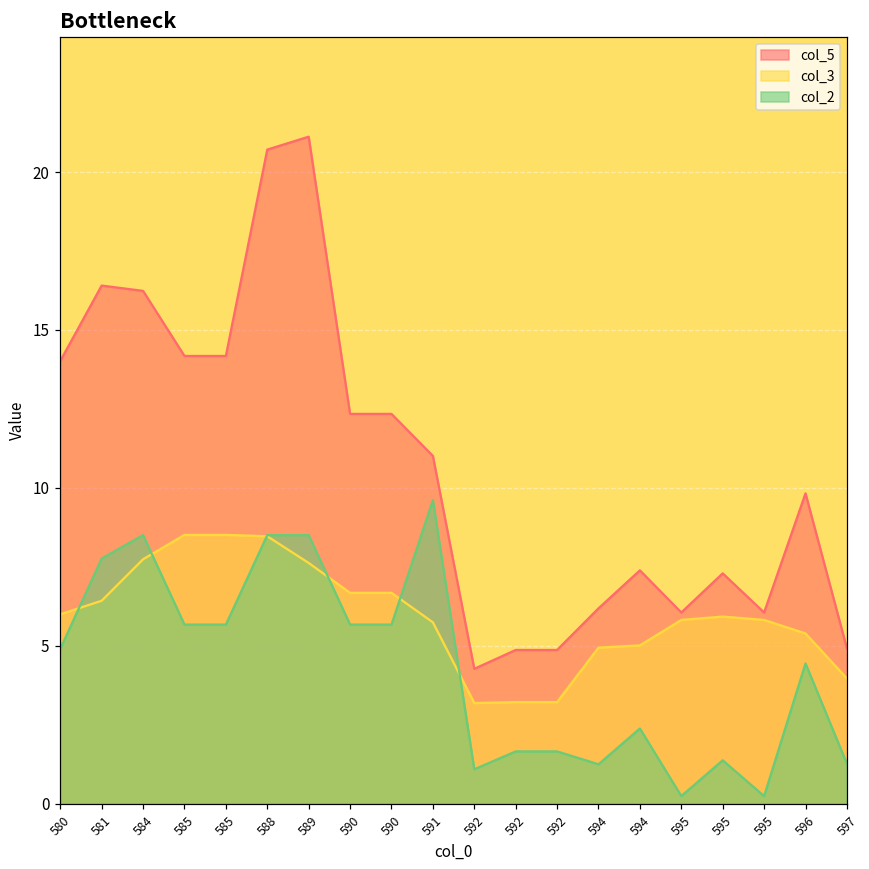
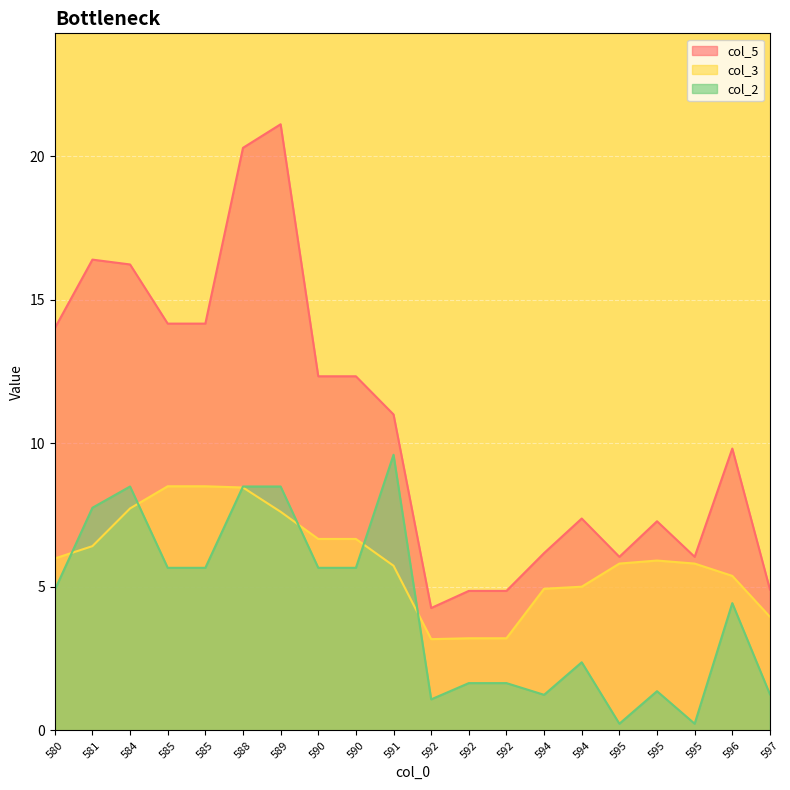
  {
    "col_5": {
      "580": 14.0,
      "581": 16.4,
      "584": 16.2,
-     "588": 20.7,
+     "588": 20.3,
      "589": 21.1,
      "591": 11.0,
      "596": 9.8,
      "597": 4.9
    },
    "col_3": {
      "580": 6.0,
      "581": 6.4,
      "584": 7.7,
      "589": 7.6,
      "591": 5.7,
      "596": 5.4,
      "597": 4.0
    },
    "col_2": {
      "580": 4.9,
      "581": 7.8,
      "584": 8.5,
      "589": 8.5,
      "591": 9.6,
      "596": 4.4,
      "597": 1.3
    }
  }
